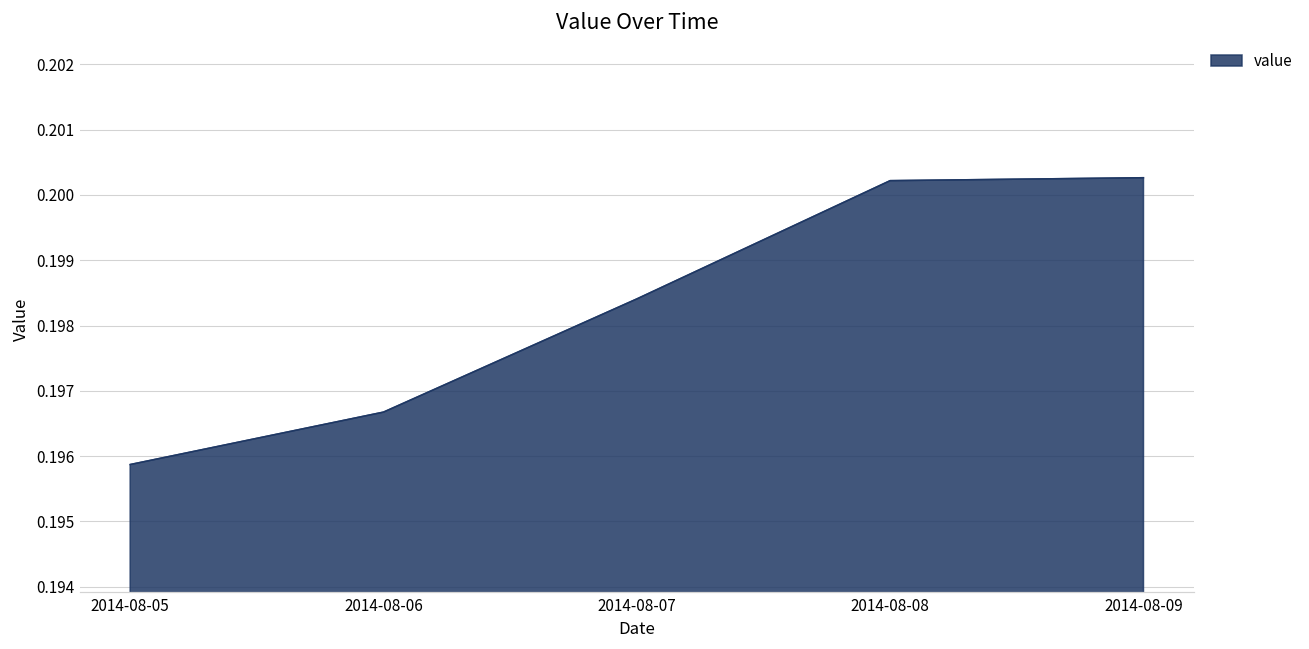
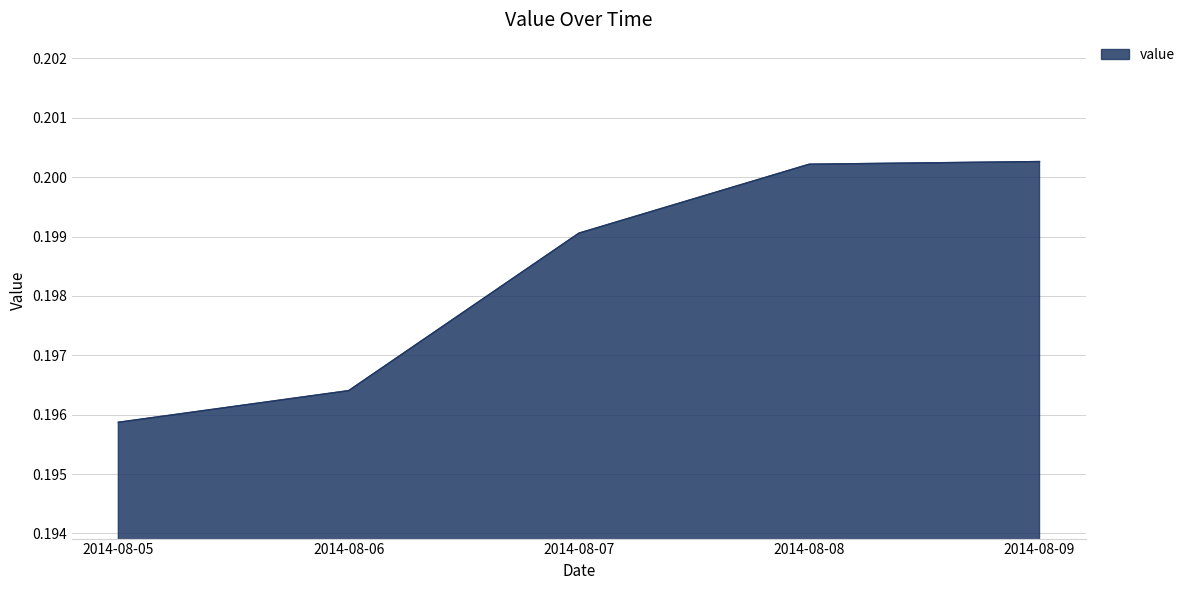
  {
    "2014-08-05": 0.1959,
-   "2014-08-06": 0.1967,
-   "2014-08-07": 0.1984,
+   "2014-08-06": 0.1964,
+   "2014-08-07": 0.1991,
    "2014-08-08": 0.2002,
    "2014-08-09": 0.2003
  }
